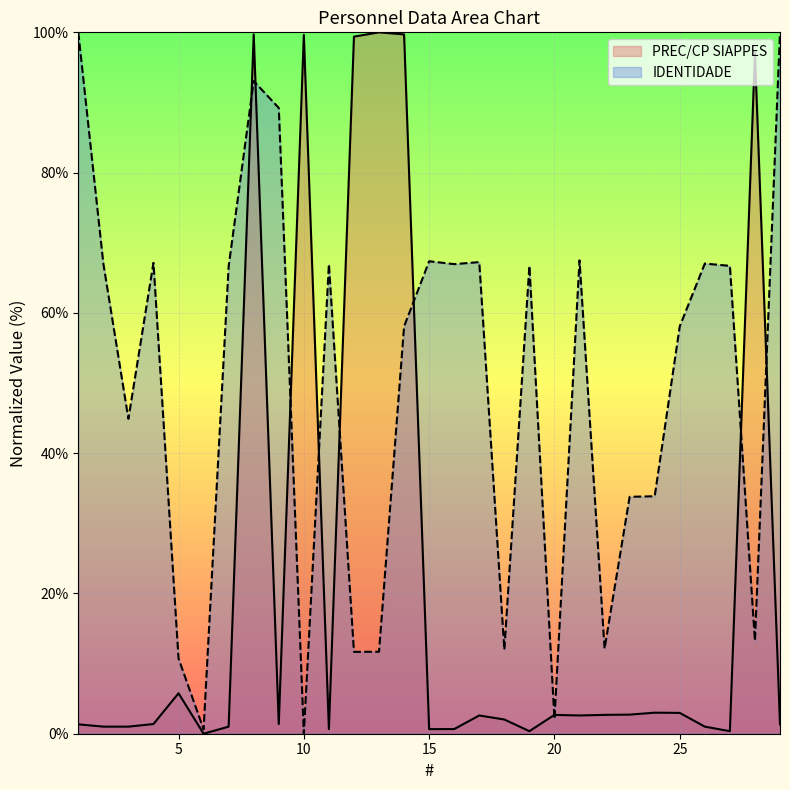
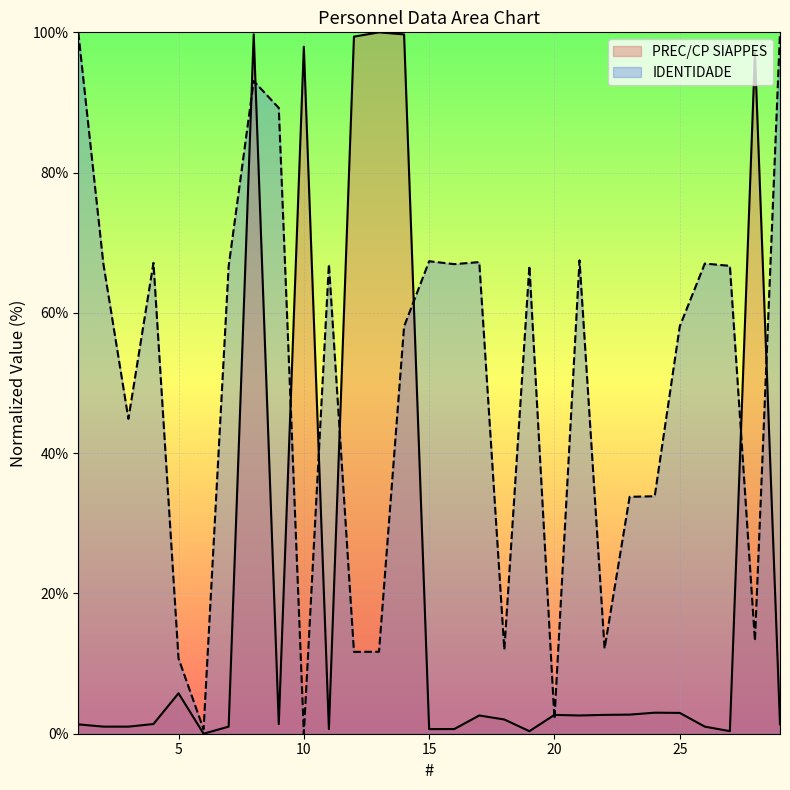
  {
    "PREC/CP SIAPPES": {
      "5": "6%",
-     "10": "100%",
+     "10": "98%",
      "15": "1%",
      "20": "3%",
      "25": "3%"
    },
    "IDENTIDADE": {
      "5": "11%",
      "10": "0%",
      "15": "67%",
      "20": "2%",
      "25": "58%"
    }
  }
